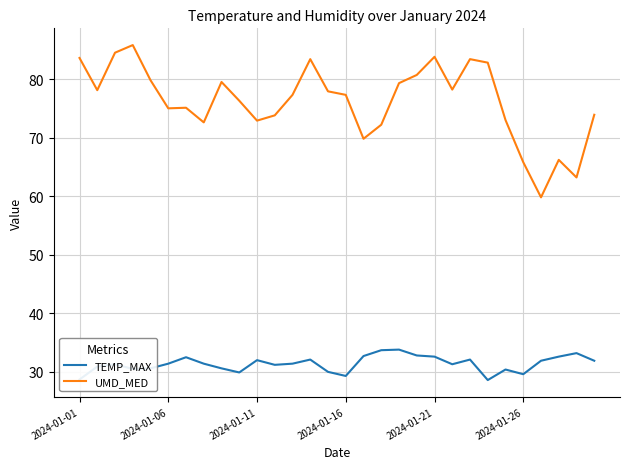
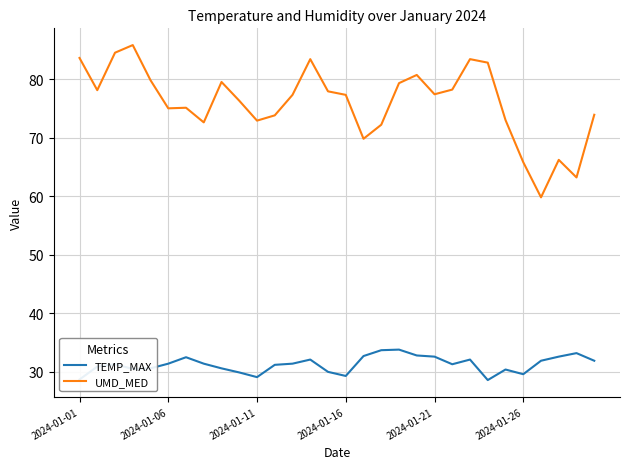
  {
    "TEMP_MAX": {
      "2024-01-06": 31,
-     "2024-01-11": 32,
+     "2024-01-11": 29,
      "2024-01-16": 29,
      "2024-01-21": 33,
      "2024-01-26": 30
    },
    "UMD_MED": {
      "2024-01-01": 84,
      "2024-01-06": 75,
      "2024-01-11": 73,
      "2024-01-16": 77,
-     "2024-01-21": 84,
+     "2024-01-21": 77,
      "2024-01-26": 66
    }
  }
